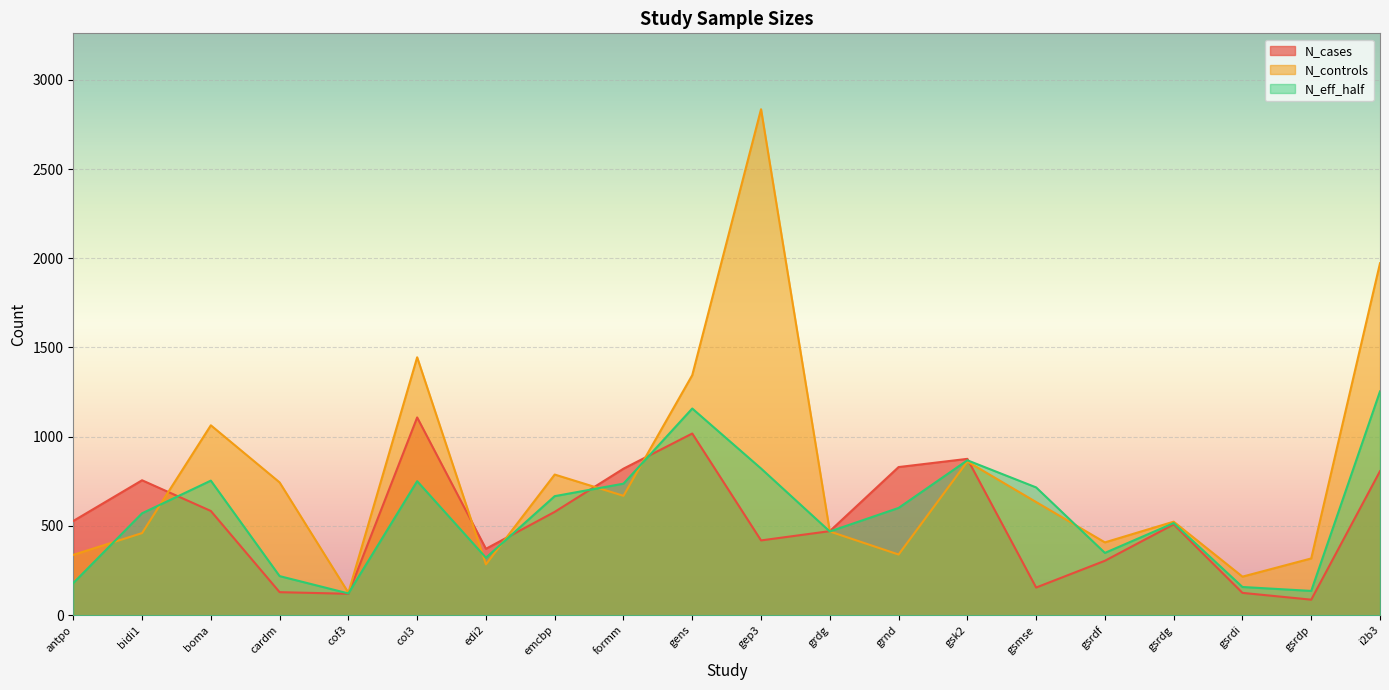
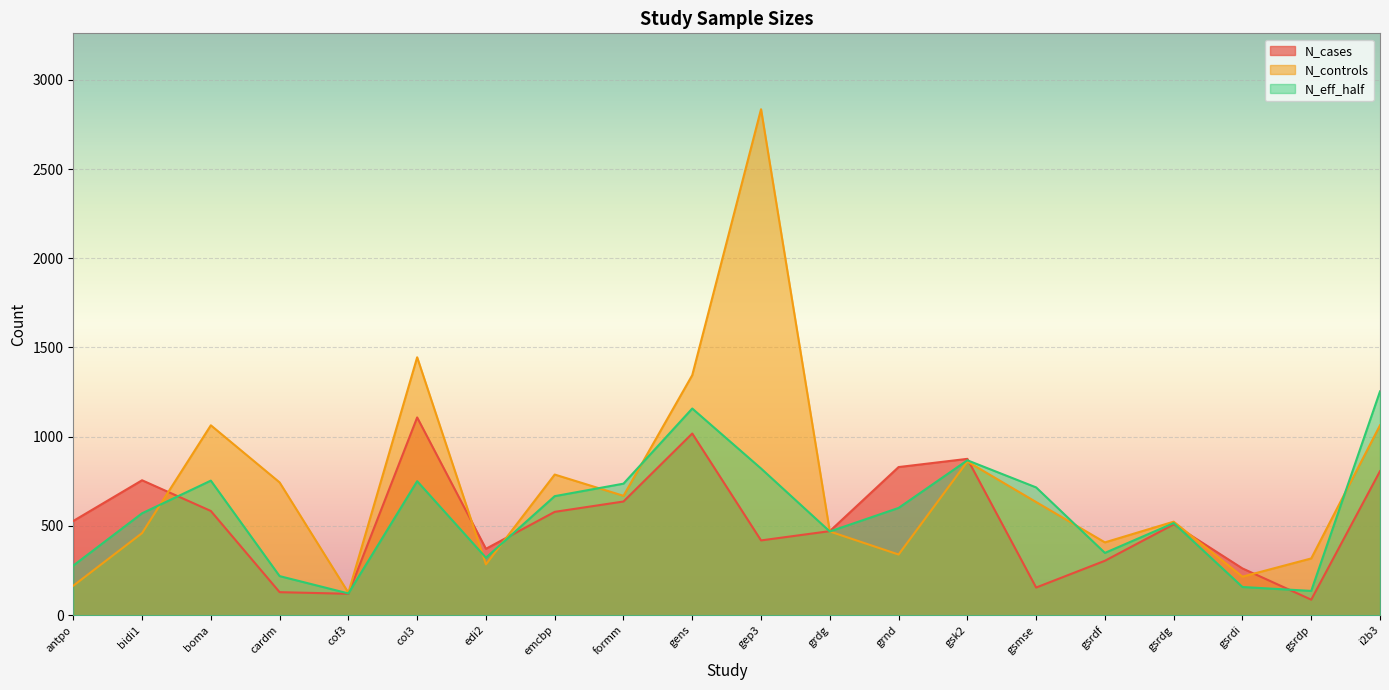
  {
    "N_cases": {
      "antpo": 530,
      "bidi1": 760,
      "boma": 580,
      "cardm": 130,
      "col3": 1110,
      "edi2": 370,
      "emcbp": 580,
-     "formm": 820,
+     "formm": 640,
      "gens": 1020,
      "gep3": 420,
      "grnd": 830,
      "gsmse": 160,
      "gsrdf": 310,
-     "gsrdi": 130,
+     "gsrdi": 260,
      "gsrdp": 90,
      "i2b3": 810
    },
    "N_controls": {
-     "antpo": 340,
+     "antpo": 170,
      "bidi1": 460,
      "boma": 1060,
      "cardm": 740,
      "col3": 1450,
      "edi2": 290,
      "emcbp": 790,
      "formm": 670,
      "gens": 1350,
      "gep3": 2840,
      "grnd": 340,
      "gsmse": 630,
      "gsrdf": 410,
      "gsrdi": 220,
      "gsrdp": 320,
-     "i2b3": 1970
+     "i2b3": 1060
    },
    "N_eff_half": {
-     "antpo": 180,
+     "antpo": 280,
      "bidi1": 570,
      "boma": 750,
      "cardm": 220,
      "col3": 750,
      "edi2": 320,
      "emcbp": 670,
      "formm": 740,
      "gens": 1160,
      "gep3": 820,
      "grnd": 600,
      "gsmse": 720,
      "gsrdf": 350,
      "gsrdi": 160,
      "gsrdp": 140,
      "i2b3": 1250
    }
  }
